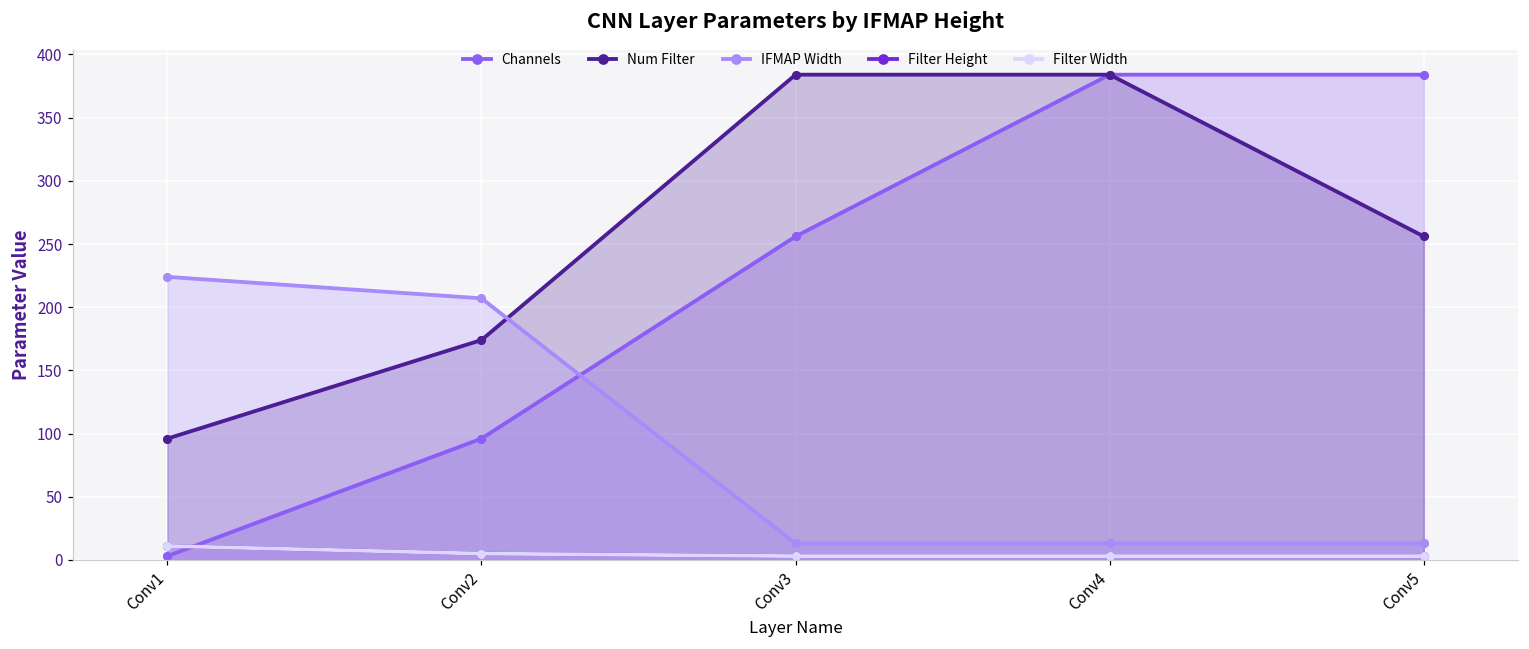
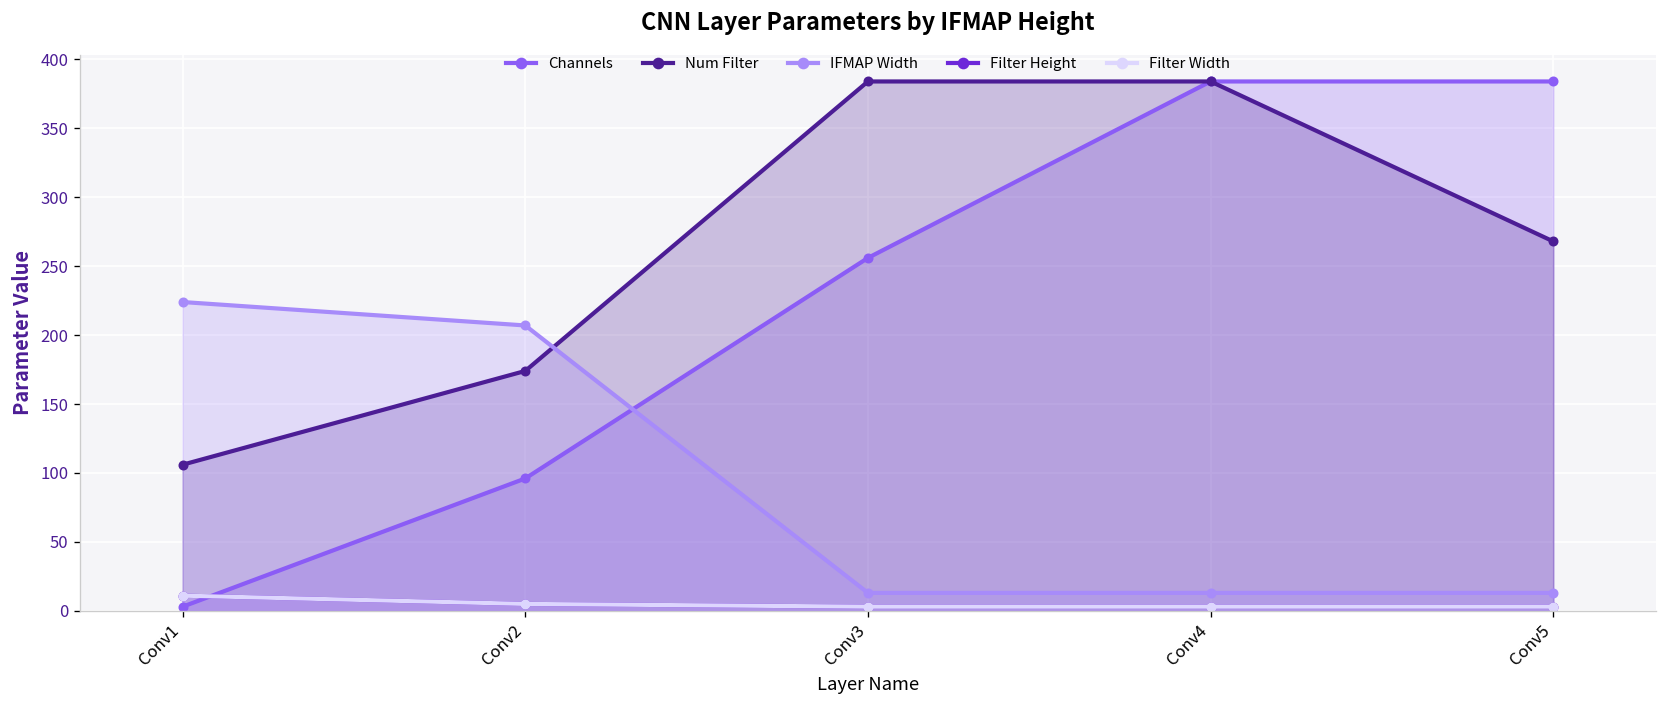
  {
    "Num Filter": {
-     "Conv1": 96,
+     "Conv1": 106,
      "Conv2": 174,
      "Conv3": 384,
-     "Conv5": 256
+     "Conv5": 268
    },
    "Filter Width": {
      "Conv1": 11,
      "Conv2": 5,
      "Conv3": 3,
      "Conv4": 3,
      "Conv5": 3
    }
  }
